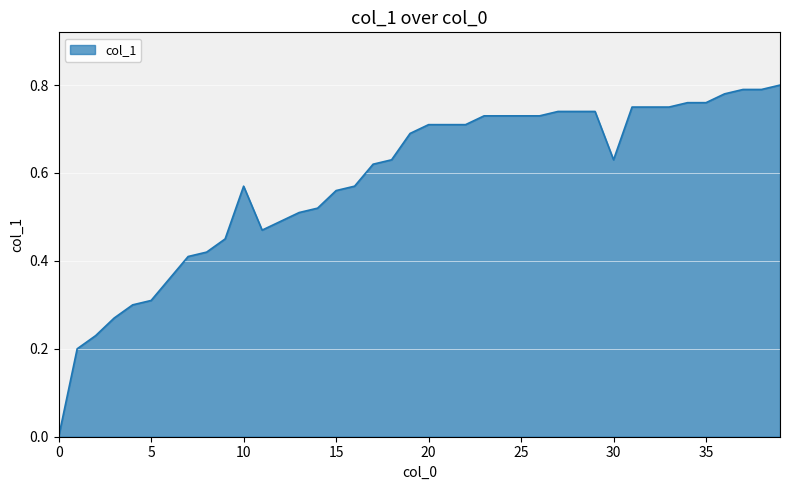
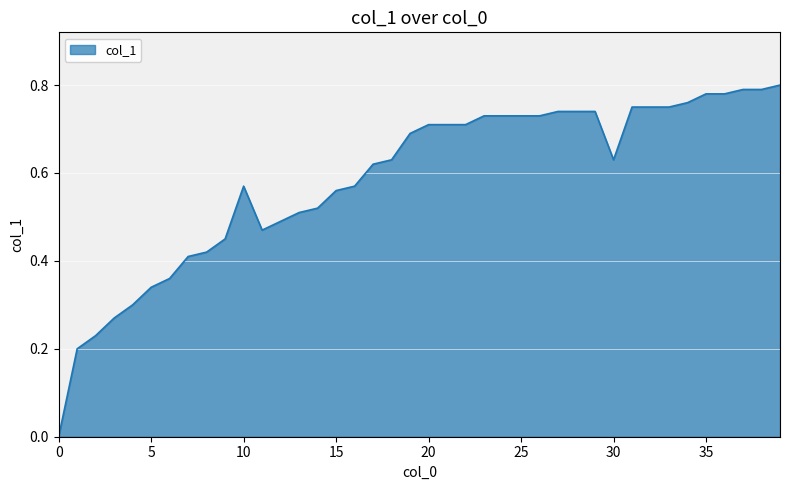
  {
    "0": 0.00,
-   "5": 0.31,
+   "5": 0.34,
    "10": 0.57,
    "15": 0.56,
    "20": 0.71,
    "25": 0.73,
    "30": 0.63,
-   "35": 0.76
+   "35": 0.78
  }
